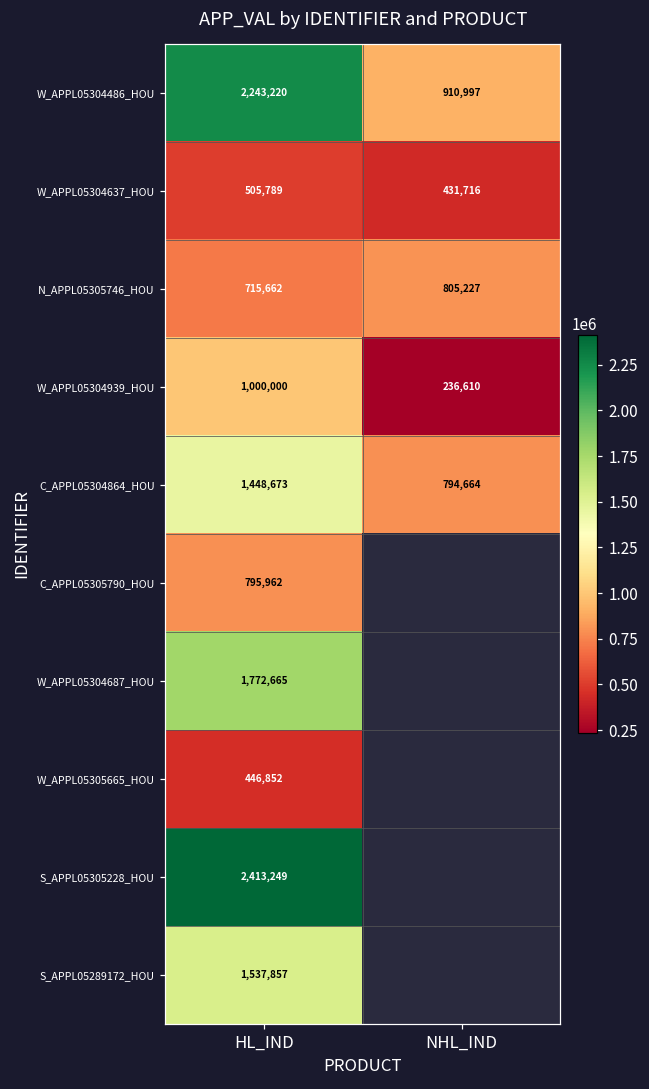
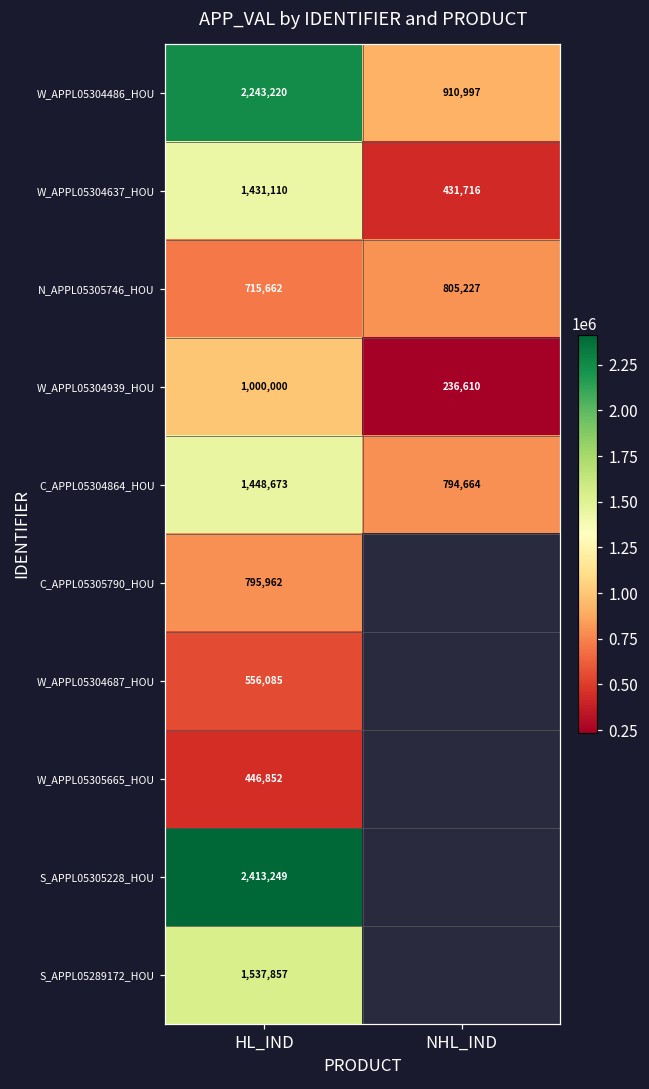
  {
    "W_APPL05304486_HOU": {
      "HL_IND": "2,243,220",
      "NHL_IND": "910,997"
    },
    "W_APPL05304637_HOU": {
-     "HL_IND": "505,789",
+     "HL_IND": "1,431,110",
      "NHL_IND": "431,716"
    },
    "N_APPL05305746_HOU": {
      "HL_IND": "715,662",
      "NHL_IND": "805,227"
    },
    "W_APPL05304939_HOU": {
      "HL_IND": "1,000,000",
      "NHL_IND": "236,610"
    },
    "C_APPL05304864_HOU": {
      "HL_IND": "1,448,673",
      "NHL_IND": "794,664"
    },
    "C_APPL05305790_HOU": {
      "HL_IND": "795,962"
    },
    "W_APPL05304687_HOU": {
-     "HL_IND": "1,772,665"
+     "HL_IND": "556,085"
    },
    "W_APPL05305665_HOU": {
      "HL_IND": "446,852"
    },
    "S_APPL05305228_HOU": {
      "HL_IND": "2,413,249"
    },
    "S_APPL05289172_HOU": {
      "HL_IND": "1,537,857"
    }
  }
